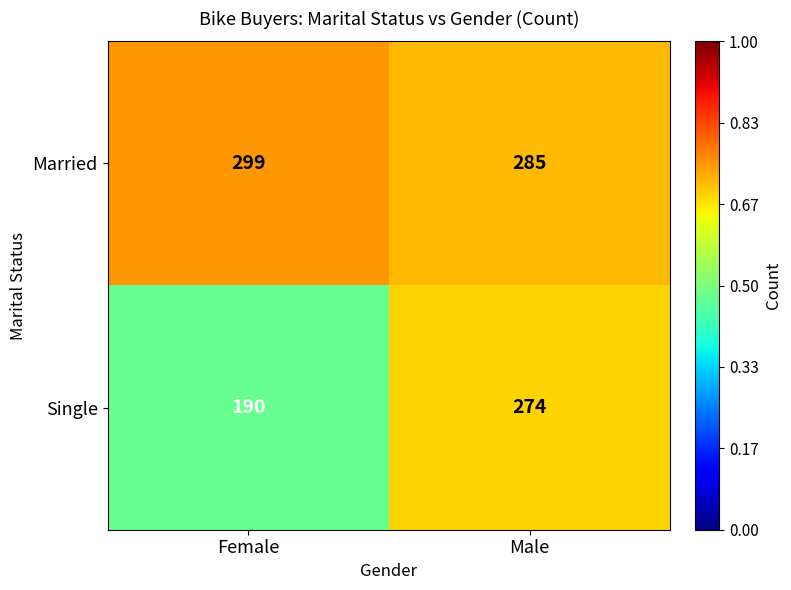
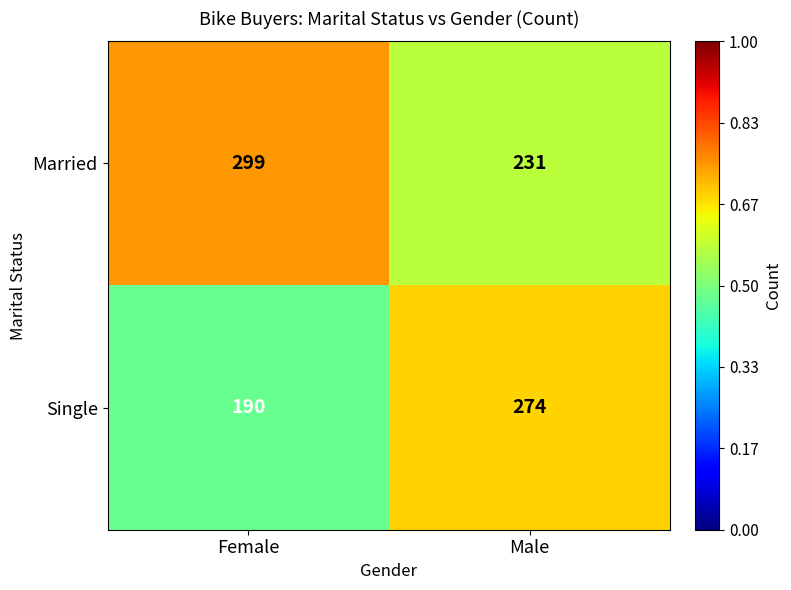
  {
    "Married": {
      "Female": 299,
-     "Male": 285
+     "Male": 231
    },
    "Single": {
      "Female": 190,
      "Male": 274
    }
  }
